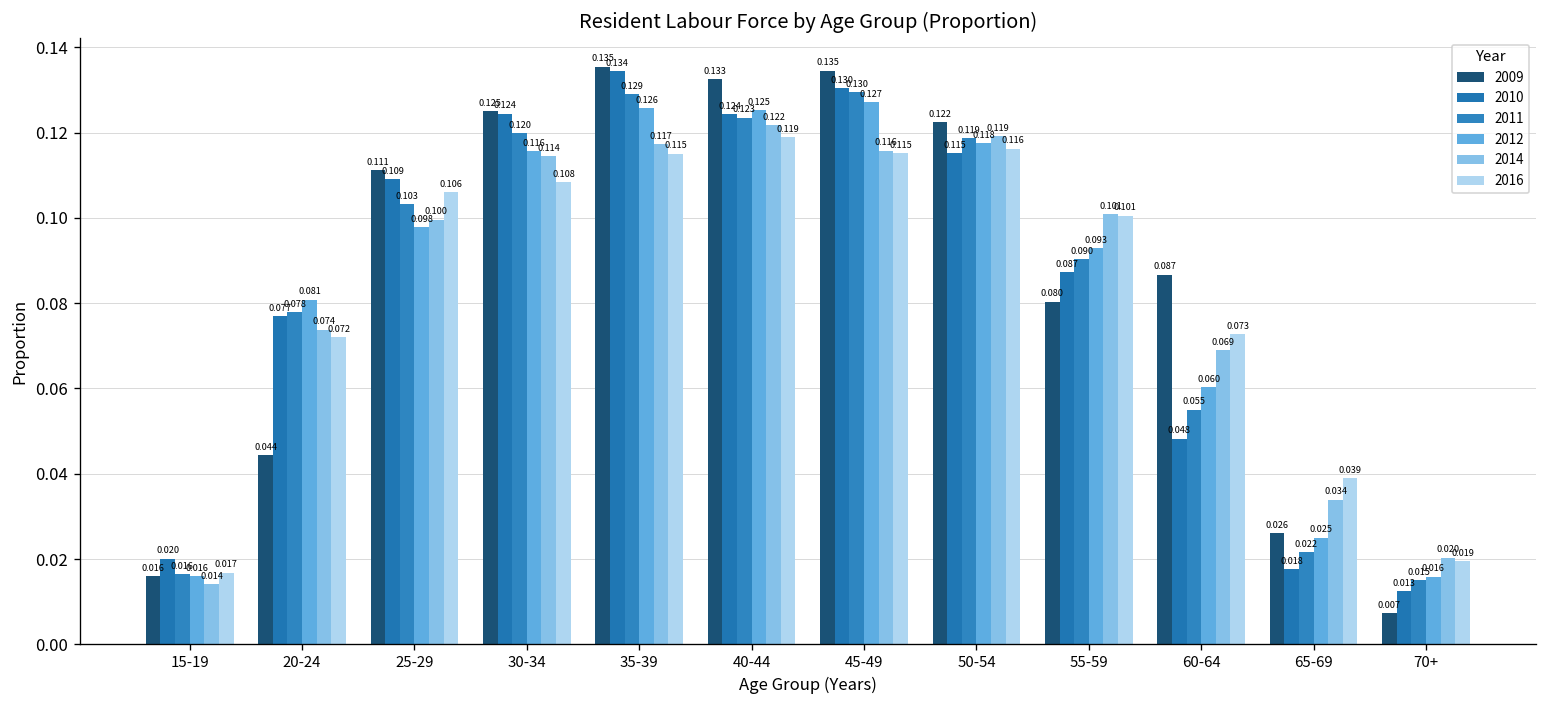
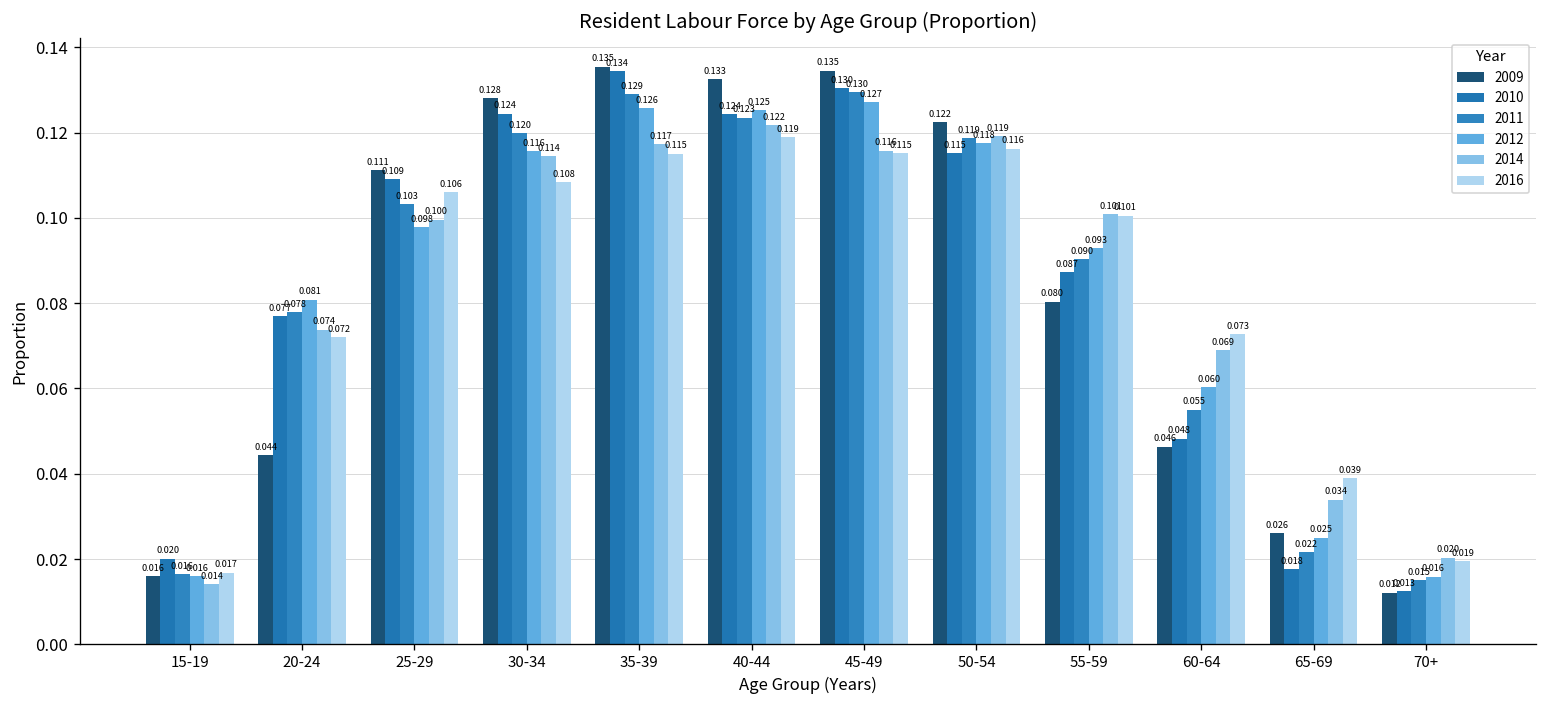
  {
    "2009": {
      "15-19": 0.016,
      "20-24": 0.044,
      "25-29": 0.111,
-     "30-34": 0.125,
+     "30-34": 0.128,
      "40-44": 0.133,
      "45-49": 0.135,
      "50-54": 0.122,
      "55-59": 0.080,
-     "60-64": 0.087,
+     "60-64": 0.046,
      "65-69": 0.026,
-     "70+": 0.007
+     "70+": 0.012
    }
  }
